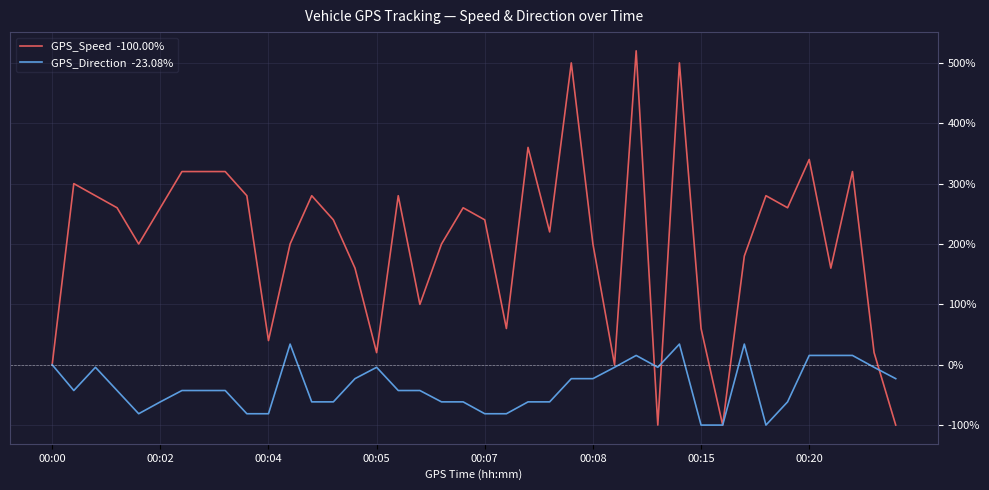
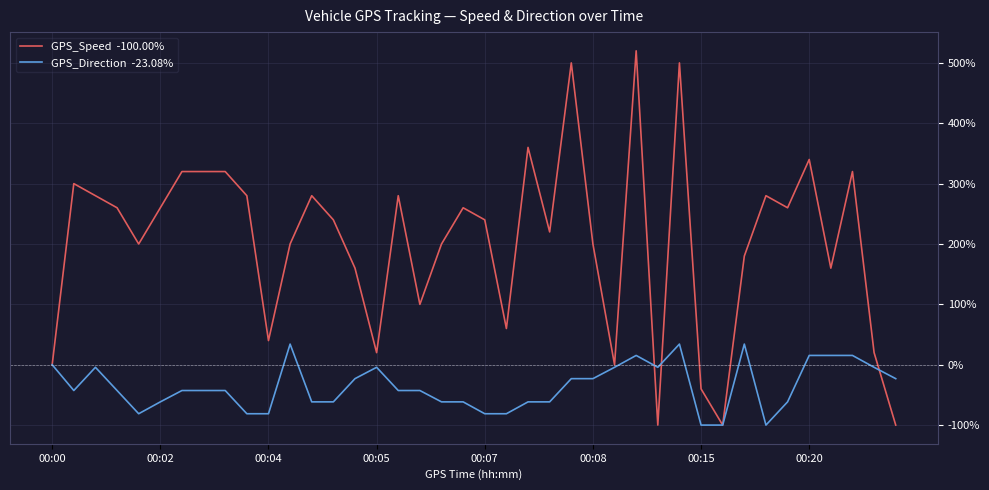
  {
    "GPS_Speed -100.00%": {
-     "00:15": "60%",
+     "00:15": "-40%",
      "00:20": "340%"
    },
    "GPS_Direction -23.08%": {
      "00:15": "-100%",
      "00:20": "20%"
    }
  }
